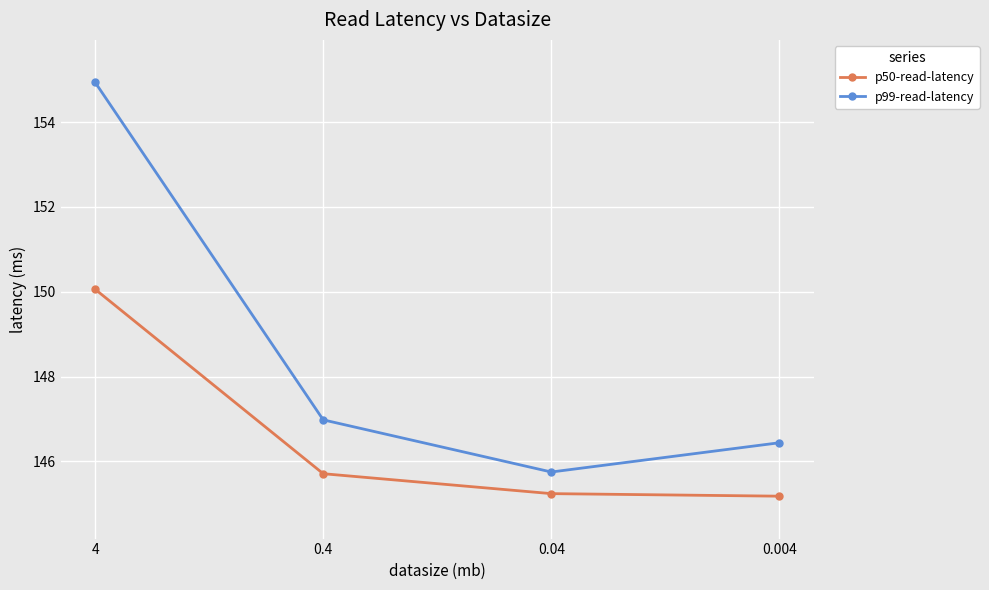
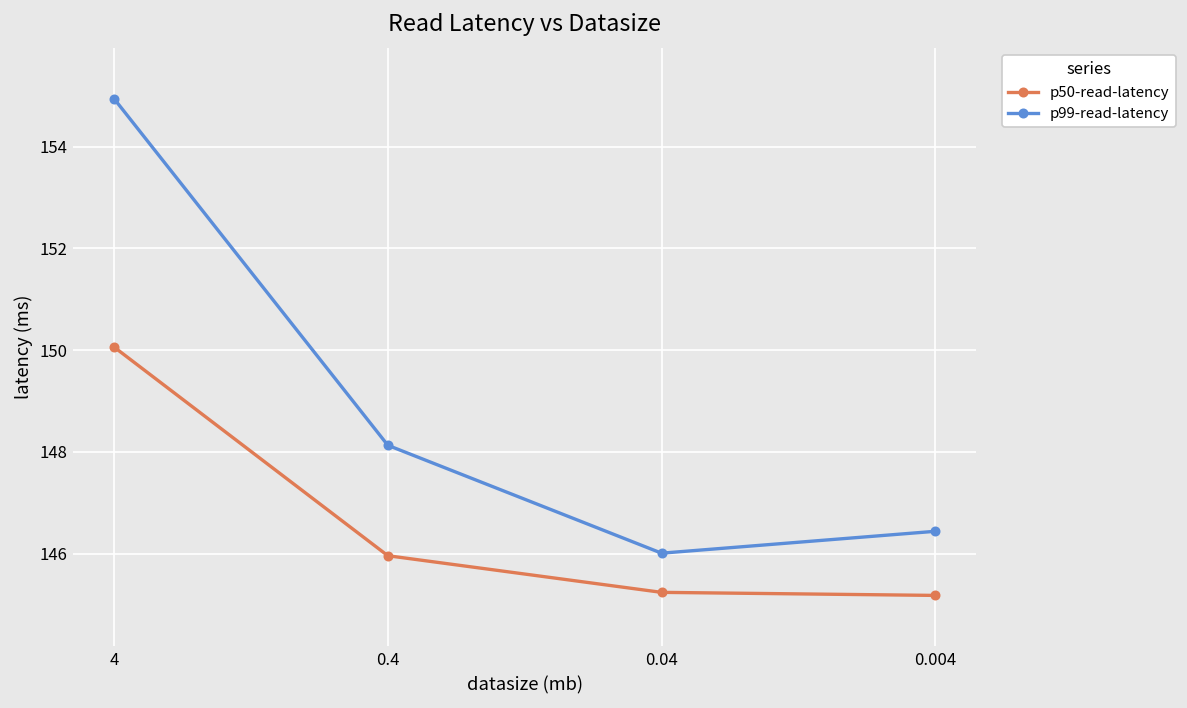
  {
    "p50-read-latency": {
      "4": 150.1,
-     "0.4": 145.7,
+     "0.4": 146.0,
      "0.04": 145.2,
      "0.004": 145.2
    },
    "p99-read-latency": {
      "4": 154.9,
-     "0.4": 147.0,
-     "0.04": 145.8,
+     "0.4": 148.1,
+     "0.04": 146.0,
      "0.004": 146.4
    }
  }
